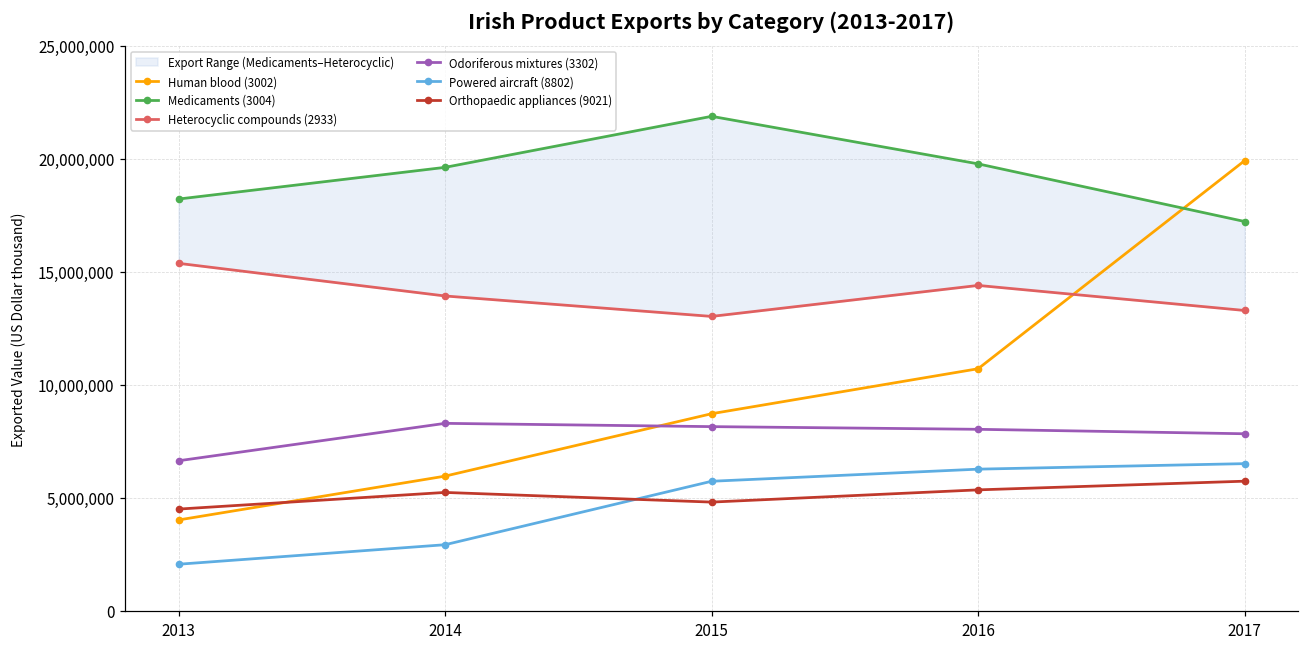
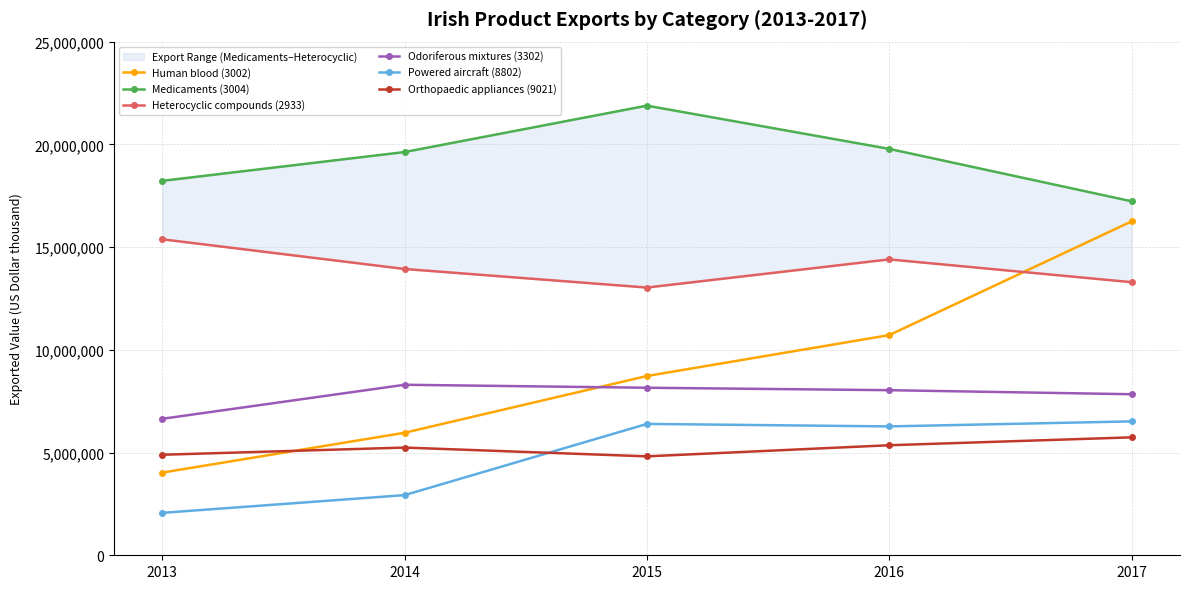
  {
    "Human blood (3002)": {
      "2013": "4,000,000",
      "2014": "6,000,000",
      "2015": "8,700,000",
      "2016": "10,700,000",
-     "2017": "19,900,000"
+     "2017": "16,300,000"
    },
    "Export Range (Medicaments–Heterocyclic)": {
      "2013": "18,200,000",
      "2014": "19,600,000",
      "2015": "21,900,000",
      "2016": "19,800,000",
      "2017": "17,200,000"
    },
    "Heterocyclic compounds (2933)": {
      "2013": "15,400,000",
      "2014": "13,900,000",
      "2015": "13,000,000",
      "2016": "14,400,000",
      "2017": "13,300,000"
    },
    "Odoriferous mixtures (3302)": {
      "2013": "6,600,000",
      "2014": "8,300,000",
      "2015": "8,200,000",
      "2016": "8,000,000",
      "2017": "7,800,000"
    },
    "Powered aircraft (8802)": {
      "2013": "2,100,000",
      "2014": "2,900,000",
-     "2015": "5,700,000",
+     "2015": "6,400,000",
      "2016": "6,300,000",
      "2017": "6,500,000"
    },
    "Orthopaedic appliances (9021)": {
-     "2013": "4,500,000",
+     "2013": "4,900,000",
      "2014": "5,200,000",
      "2015": "4,800,000",
      "2016": "5,400,000",
      "2017": "5,700,000"
    }
  }
